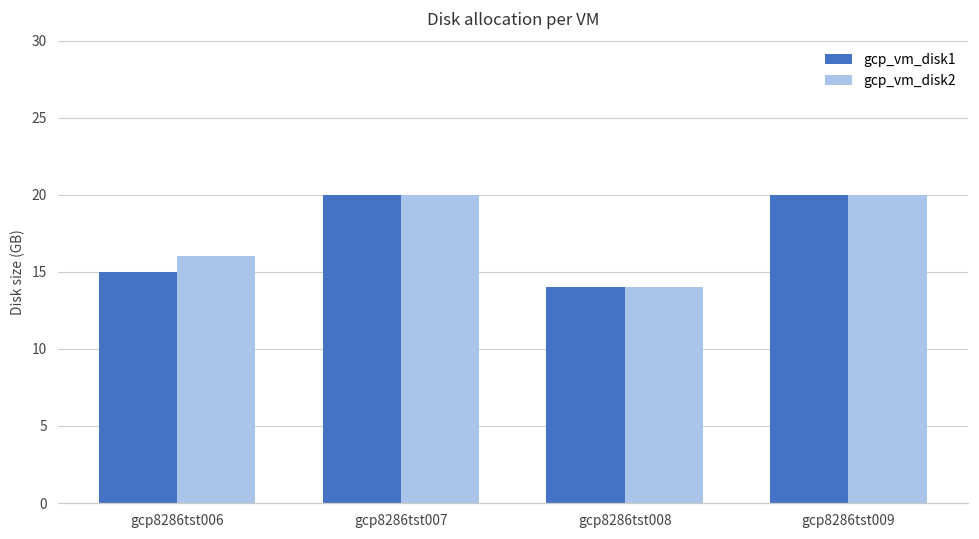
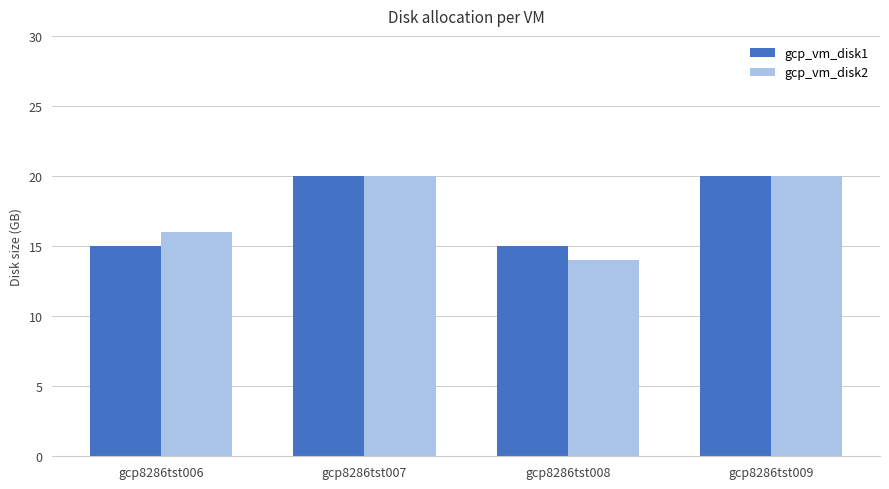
  {
    "gcp_vm_disk1": {
      "gcp8286tst006": 15,
      "gcp8286tst007": 20,
-     "gcp8286tst008": 14,
+     "gcp8286tst008": 15,
      "gcp8286tst009": 20
    },
    "gcp_vm_disk2": {
      "gcp8286tst006": 16,
      "gcp8286tst007": 20,
      "gcp8286tst008": 14,
      "gcp8286tst009": 20
    }
  }
